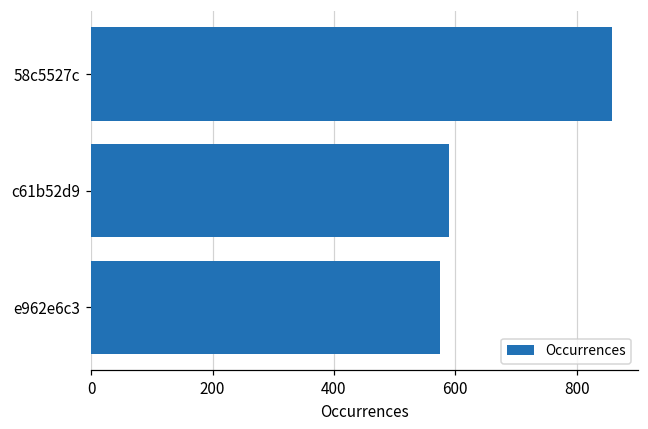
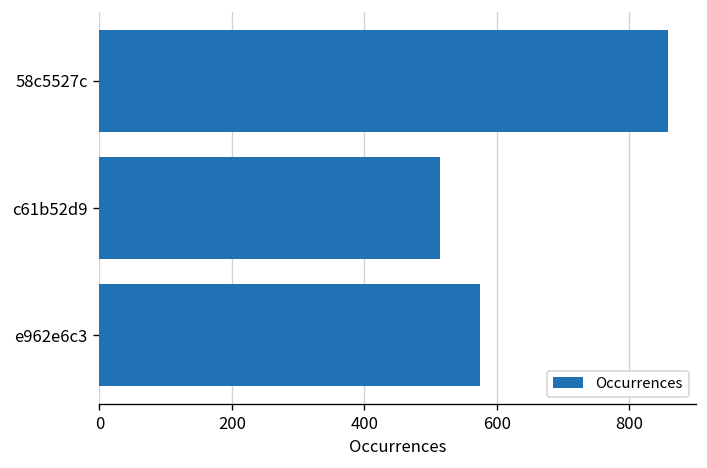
  {
    "58c5527c": 860,
-   "c61b52d9": 590,
+   "c61b52d9": 510,
    "e962e6c3": 580
  }
